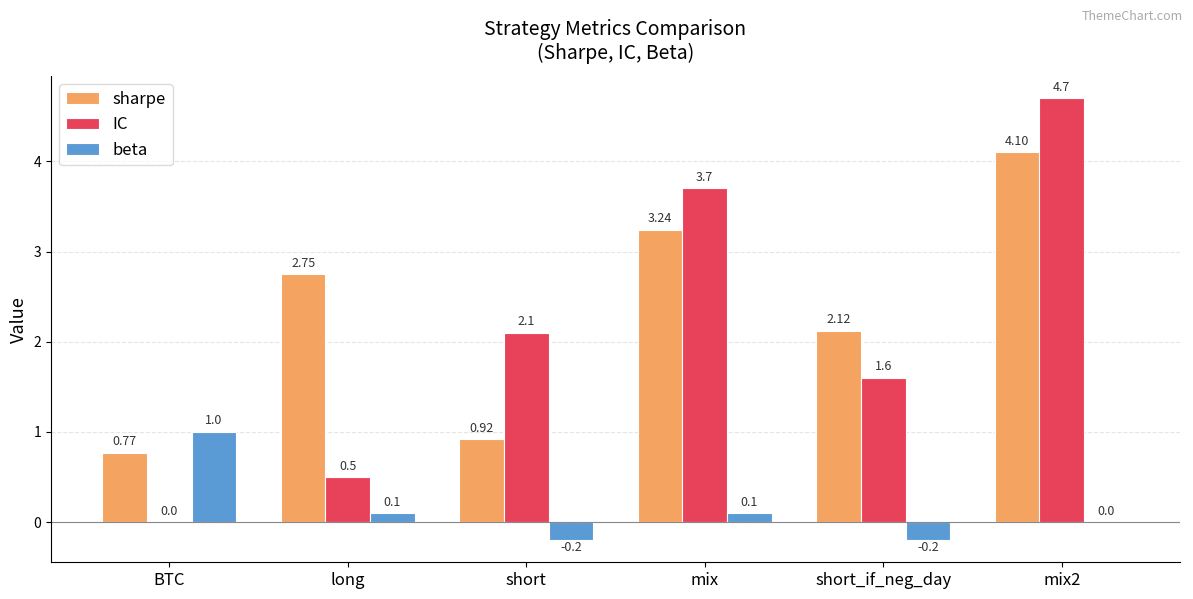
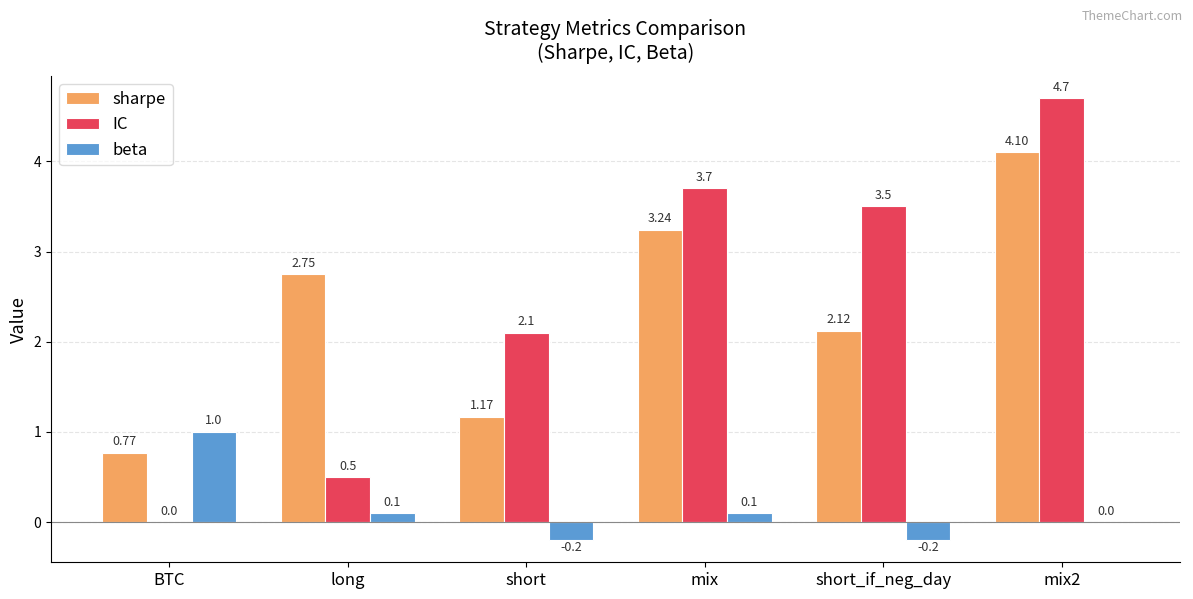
  {
    "sharpe": {
      "BTC": 0.77,
      "long": 2.75,
-     "short": 0.92,
+     "short": 1.17,
      "mix": 3.24,
      "short_if_neg_day": 2.12,
      "mix2": 4.10
    },
    "IC": {
      "BTC": 0.0,
      "long": 0.5,
      "short": 2.1,
      "mix": 3.7,
-     "short_if_neg_day": 1.6,
+     "short_if_neg_day": 3.5,
      "mix2": 4.7
    },
    "beta": {
      "BTC": 1.0,
      "long": 0.1,
      "short": -0.2,
      "mix": 0.1,
      "short_if_neg_day": -0.2,
      "mix2": 0.0
    }
  }
